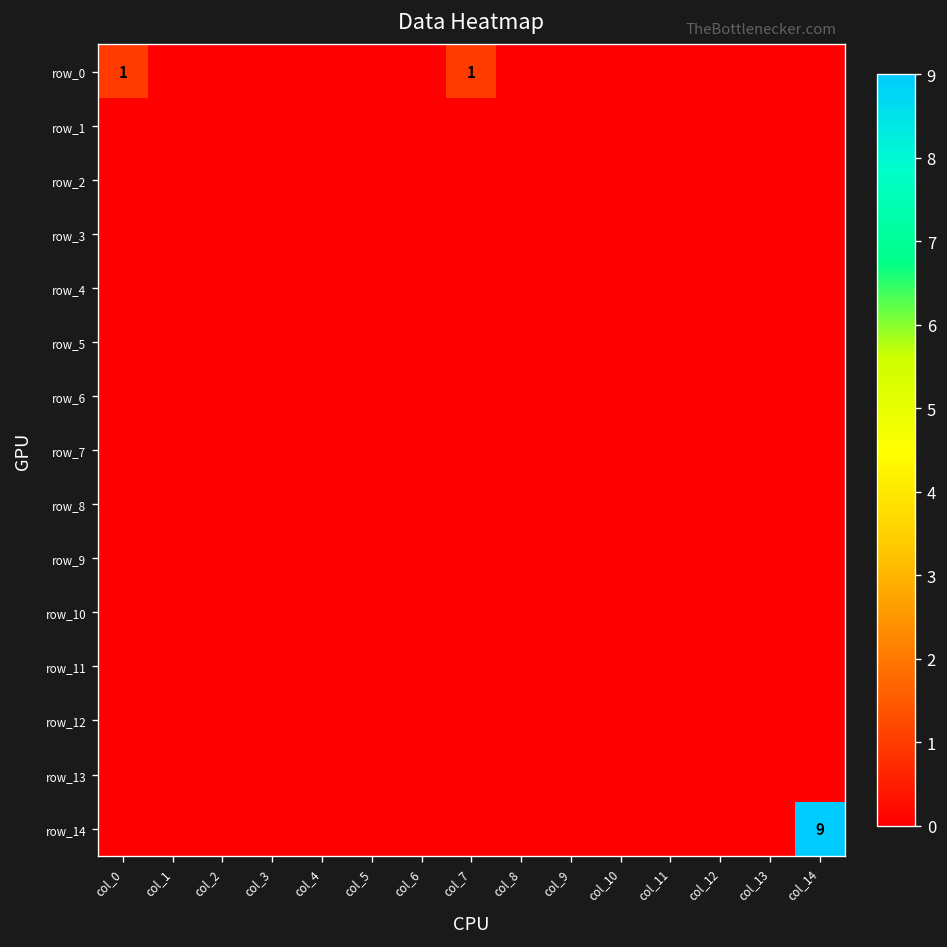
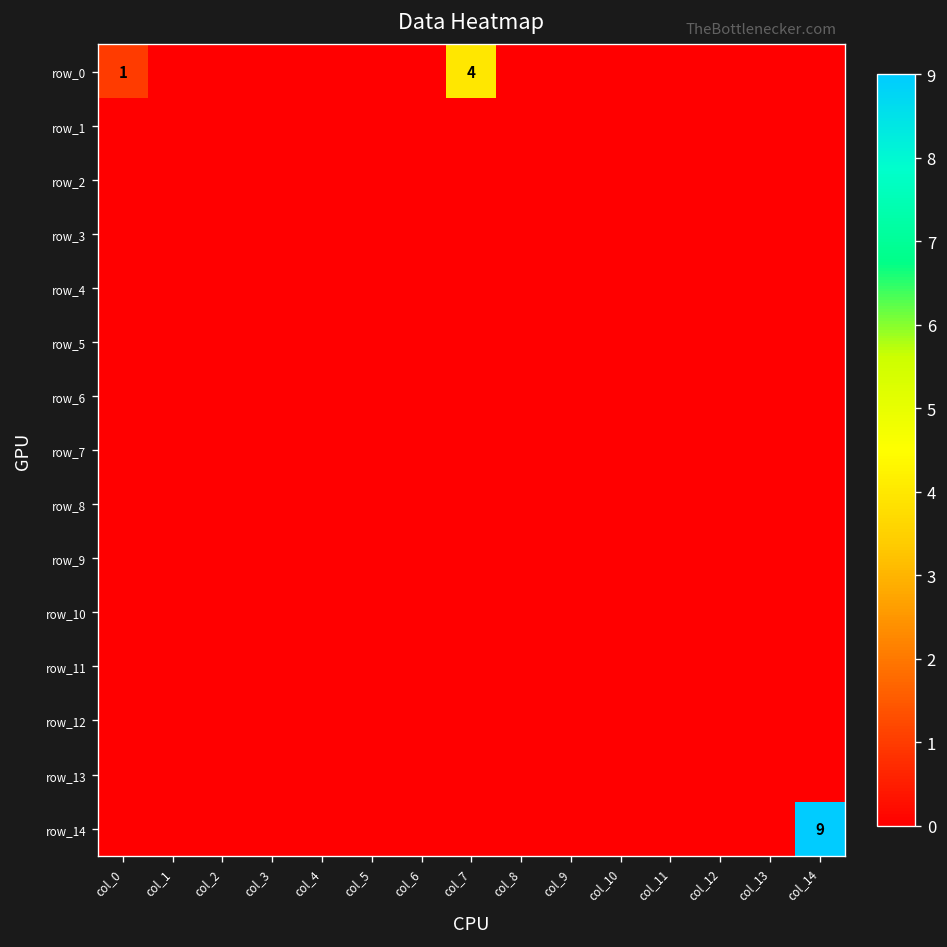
  {
    "row_0": {
      "col_0": 1,
-     "col_7": 1
+     "col_7": 4
    },
    "row_14": {
      "col_14": 9
    }
  }
